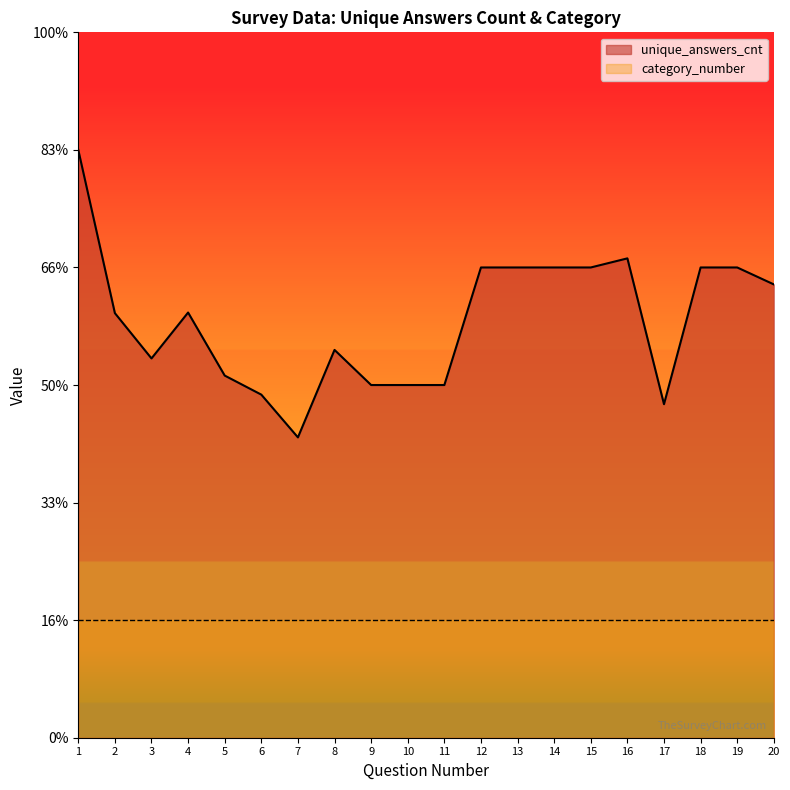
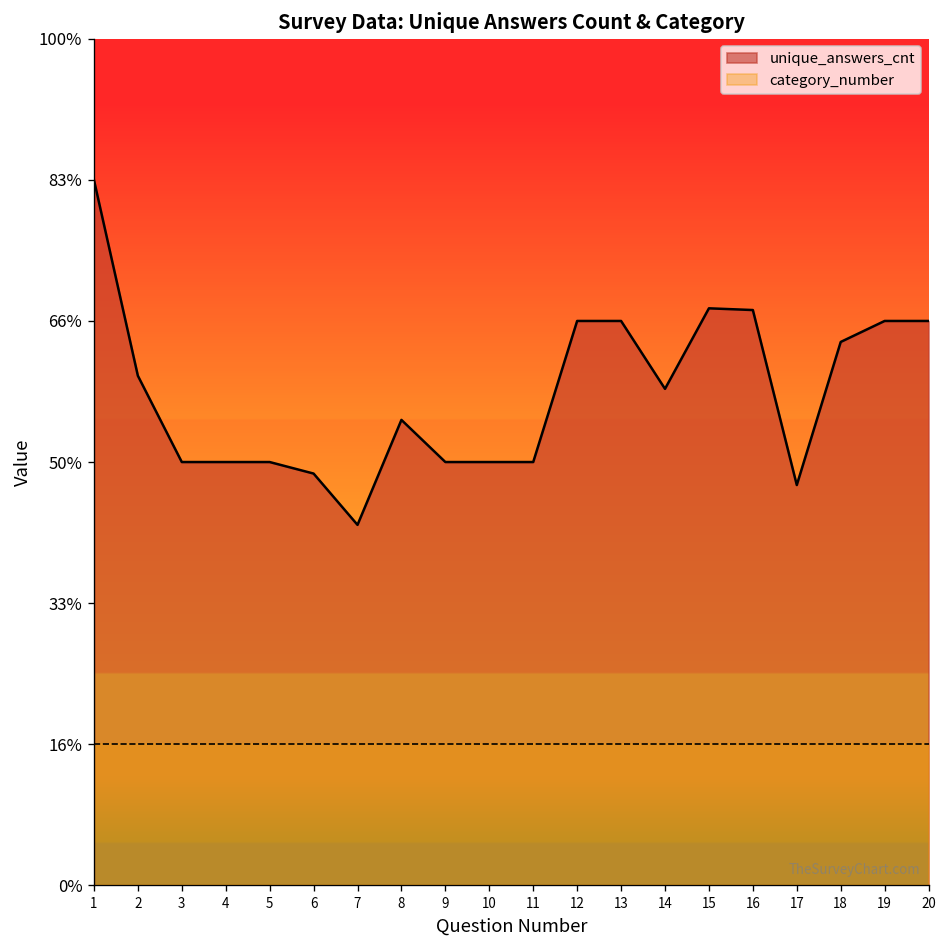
  {
    "unique_answers_cnt": {
      "1": "83%",
      "2": "60%",
-     "3": "54%",
-     "4": "60%",
-     "5": "51%",
+     "3": "50%",
+     "4": "50%",
+     "5": "50%",
      "6": "49%",
      "7": "43%",
      "8": "55%",
      "9": "50%",
      "10": "50%",
      "11": "50%",
      "12": "67%",
      "13": "67%",
-     "14": "67%",
-     "15": "67%",
+     "14": "59%",
+     "15": "68%",
      "16": "68%",
      "17": "47%",
-     "18": "67%",
+     "18": "64%",
      "19": "67%",
-     "20": "64%"
+     "20": "67%"
    },
    "category_number": {
      "1": "17%",
      "2": "17%",
      "3": "17%",
      "4": "17%",
      "5": "17%",
      "6": "17%",
      "7": "17%",
      "8": "17%",
      "9": "17%",
      "10": "17%",
      "11": "17%",
      "12": "17%",
      "13": "17%",
      "14": "17%",
      "15": "17%",
      "16": "17%",
      "17": "17%",
      "18": "17%",
      "19": "17%",
      "20": "17%"
    }
  }
